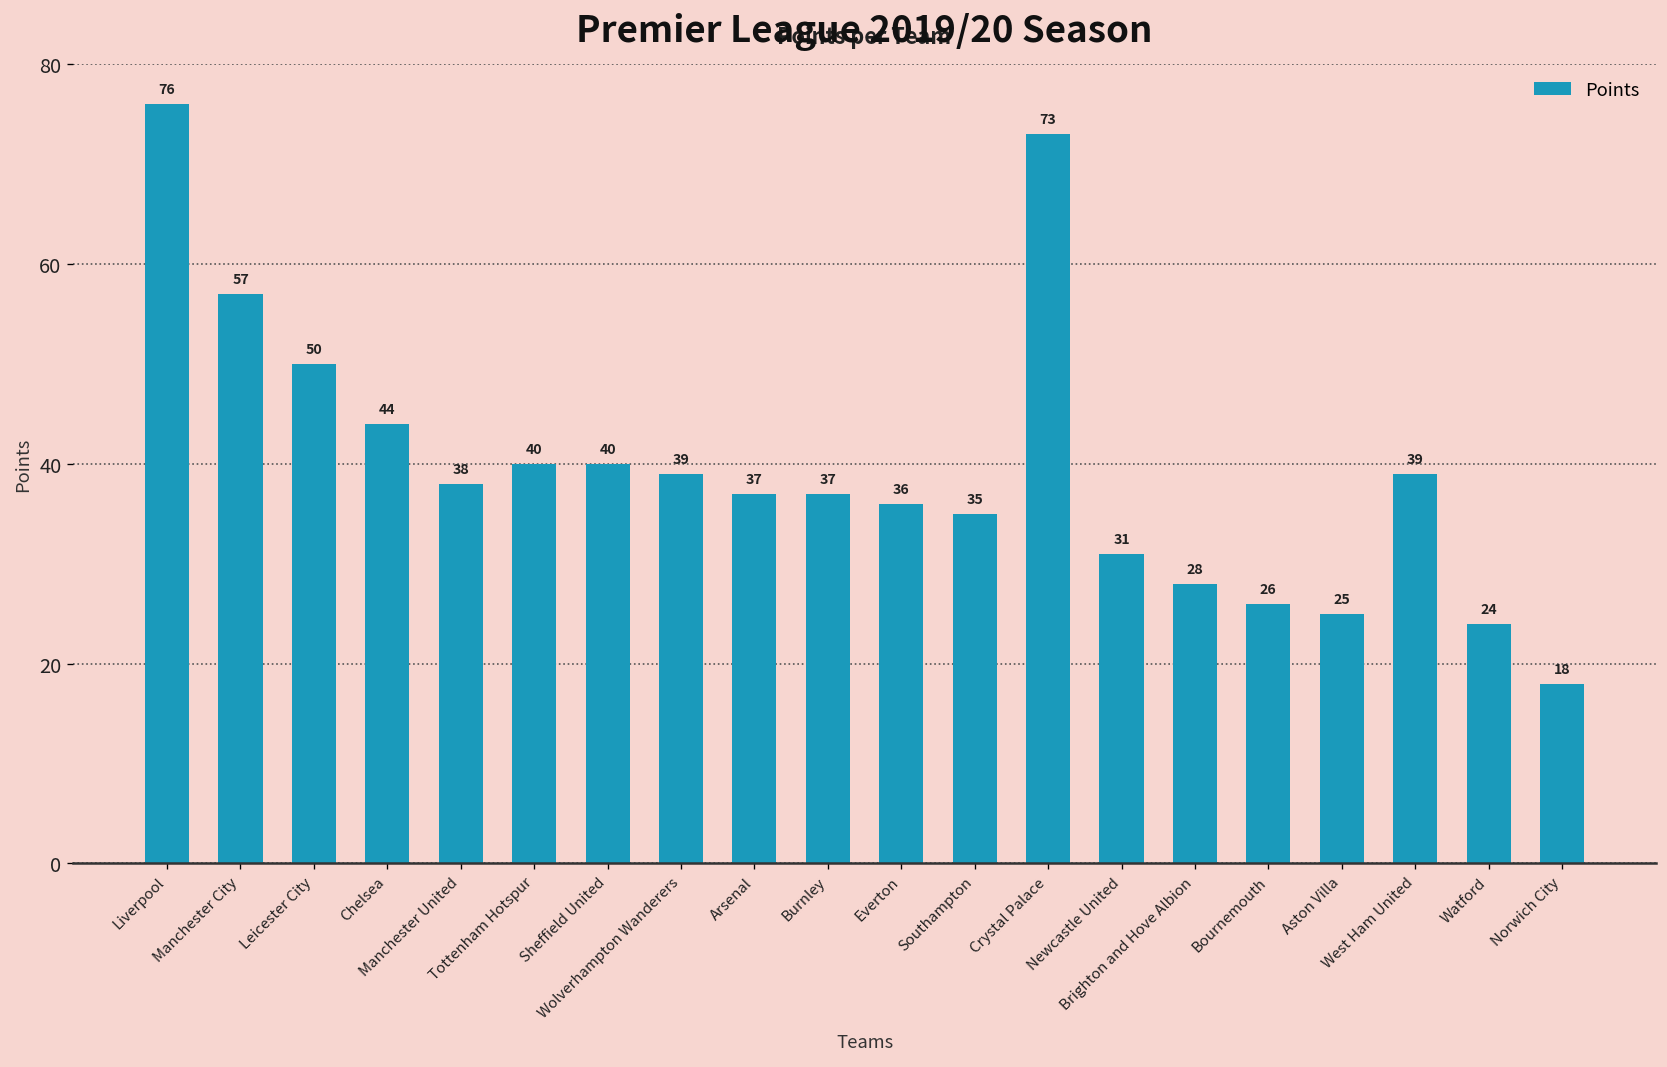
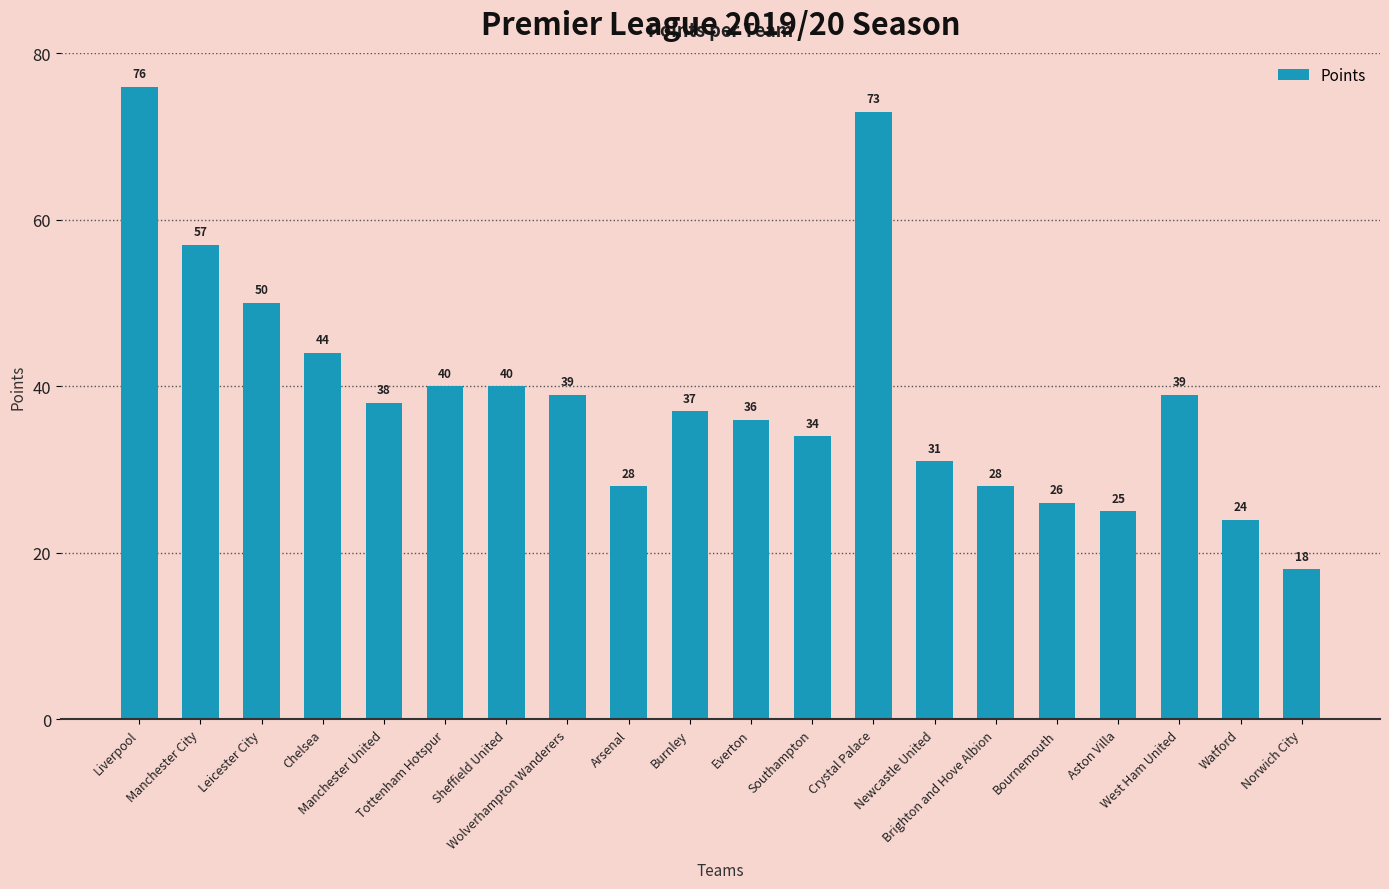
  {
    "Liverpool": 76,
    "Manchester City": 57,
    "Leicester City": 50,
    "Chelsea": 44,
    "Manchester United": 38,
    "Tottenham Hotspur": 40,
    "Sheffield United": 40,
    "Wolverhampton Wanderers": 39,
-   "Arsenal": 37,
+   "Arsenal": 28,
    "Burnley": 37,
    "Everton": 36,
-   "Southampton": 35,
+   "Southampton": 34,
    "Crystal Palace": 73,
    "Newcastle United": 31,
    "Brighton and Hove Albion": 28,
    "Bournemouth": 26,
    "Aston Villa": 25,
    "West Ham United": 39,
    "Watford": 24,
    "Norwich City": 18
  }
